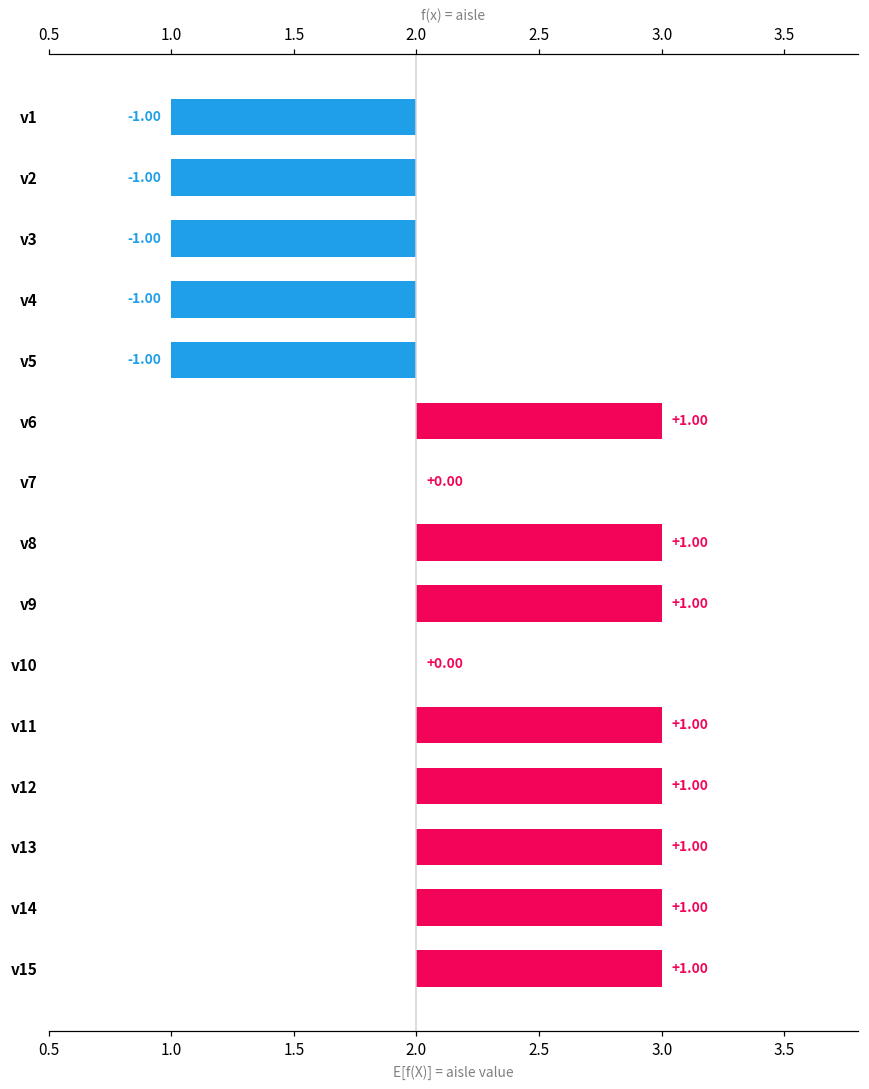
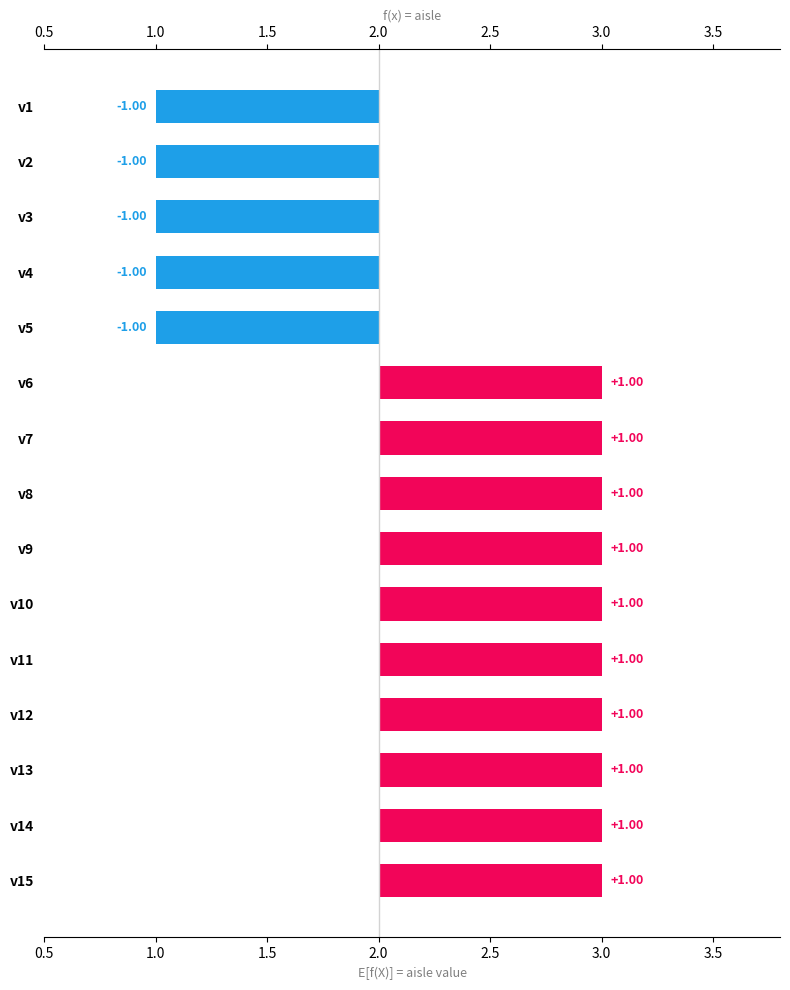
  {
    "v1": "-1.00",
    "v2": "-1.00",
    "v3": "-1.00",
    "v4": "-1.00",
    "v5": "-1.00",
    "v6": "+1.00",
-   "v7": "+0.00",
+   "v7": "+1.00",
    "v8": "+1.00",
    "v9": "+1.00",
-   "v10": "+0.00",
+   "v10": "+1.00",
    "v11": "+1.00",
    "v12": "+1.00",
    "v13": "+1.00",
    "v14": "+1.00",
    "v15": "+1.00"
  }
